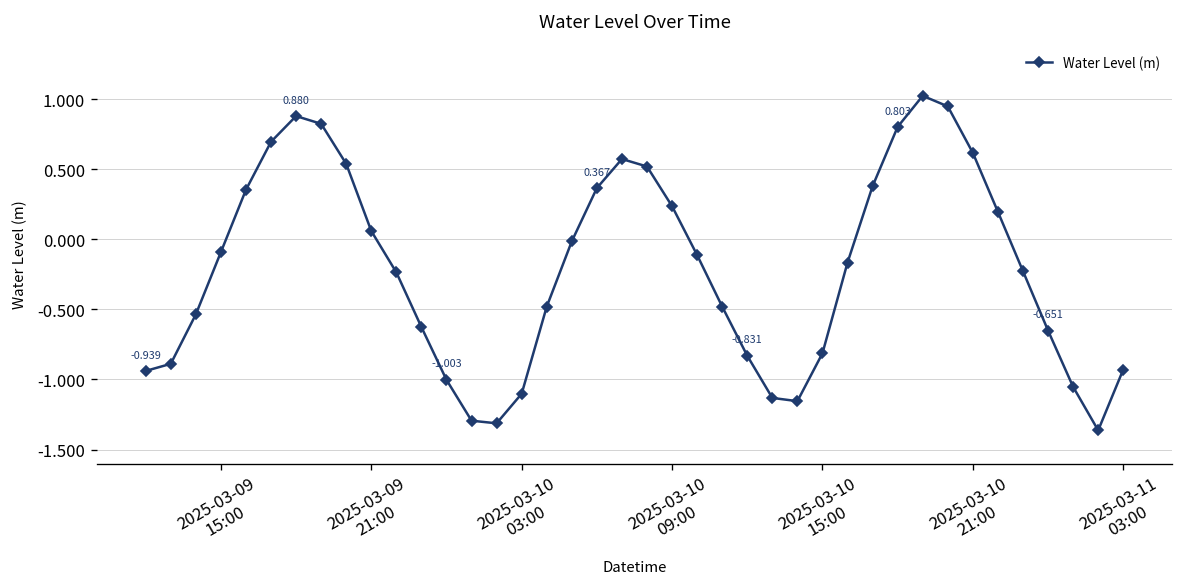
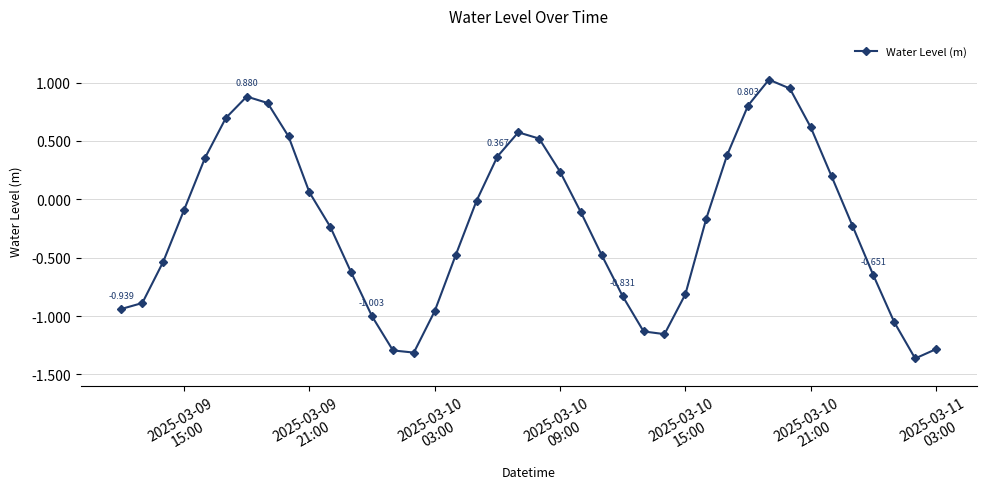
  {
    "2025-03-09 15:00": -0.09,
    "2025-03-09 21:00": 0.06,
-   "2025-03-10 03:00": -1.10,
+   "2025-03-10 03:00": -0.96,
    "2025-03-10 09:00": 0.24,
    "2025-03-10 15:00": -0.81,
    "2025-03-10 21:00": 0.62,
-   "2025-03-11 03:00": -0.93
+   "2025-03-11 03:00": -1.28
  }
